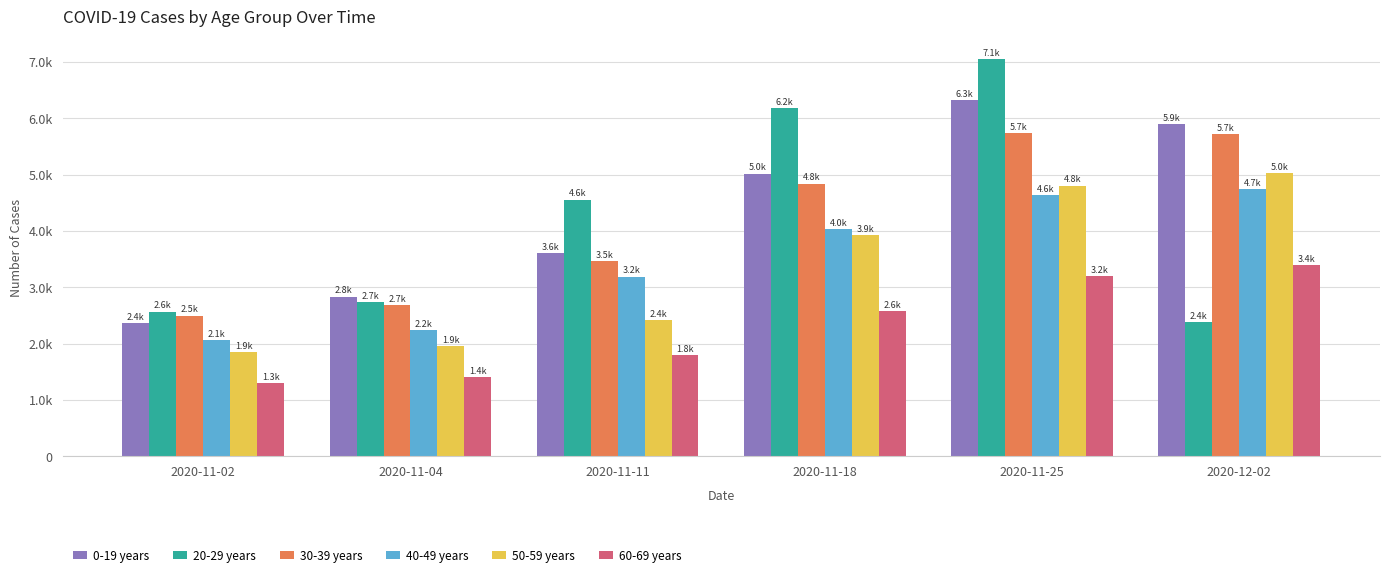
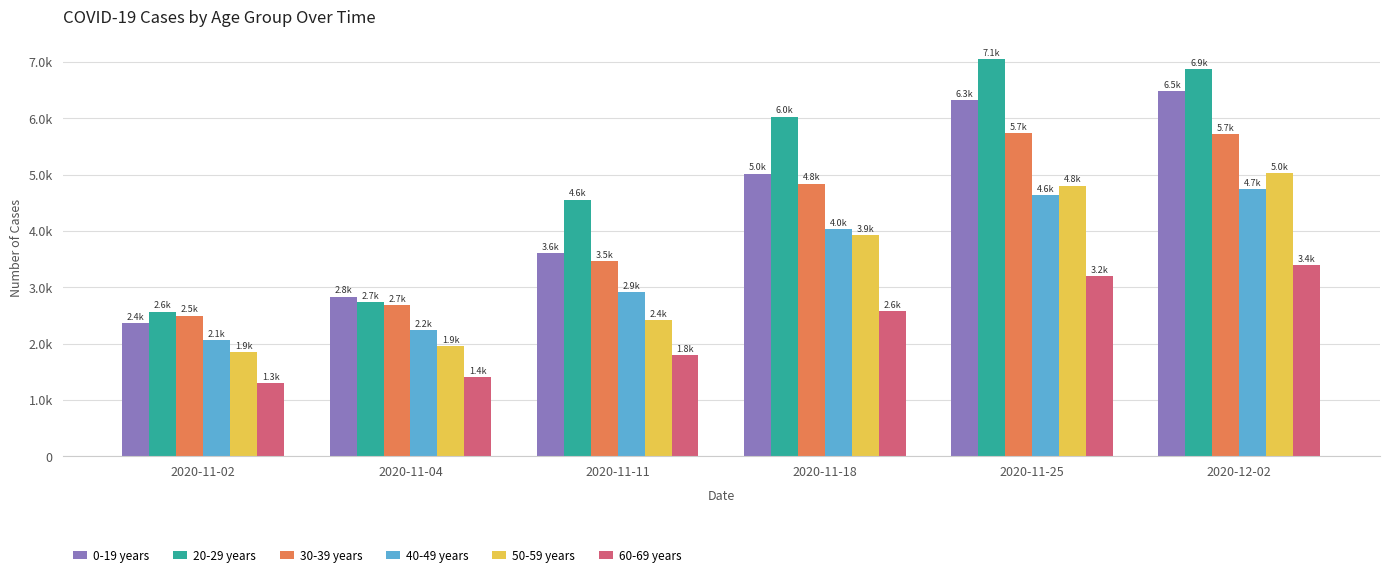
  {
    "0-19 years": {
      "2020-11-02": "2.4k",
      "2020-11-04": "2.8k",
      "2020-11-11": "3.6k",
      "2020-11-18": "5.0k",
      "2020-11-25": "6.3k",
-     "2020-12-02": "5.9k"
+     "2020-12-02": "6.5k"
    },
    "20-29 years": {
      "2020-11-02": "2.6k",
      "2020-11-04": "2.7k",
      "2020-11-11": "4.6k",
-     "2020-11-18": "6.2k",
+     "2020-11-18": "6.0k",
      "2020-11-25": "7.1k",
-     "2020-12-02": "2.4k"
+     "2020-12-02": "6.9k"
    },
    "40-49 years": {
      "2020-11-02": "2.1k",
      "2020-11-04": "2.2k",
-     "2020-11-11": "3.2k",
+     "2020-11-11": "2.9k",
      "2020-11-18": "4.0k",
      "2020-11-25": "4.6k",
      "2020-12-02": "4.7k"
    },
    "50-59 years": {
      "2020-11-02": "1.9k",
      "2020-11-04": "1.9k",
      "2020-11-11": "2.4k",
      "2020-11-18": "3.9k",
      "2020-11-25": "4.8k",
      "2020-12-02": "5.0k"
    }
  }
